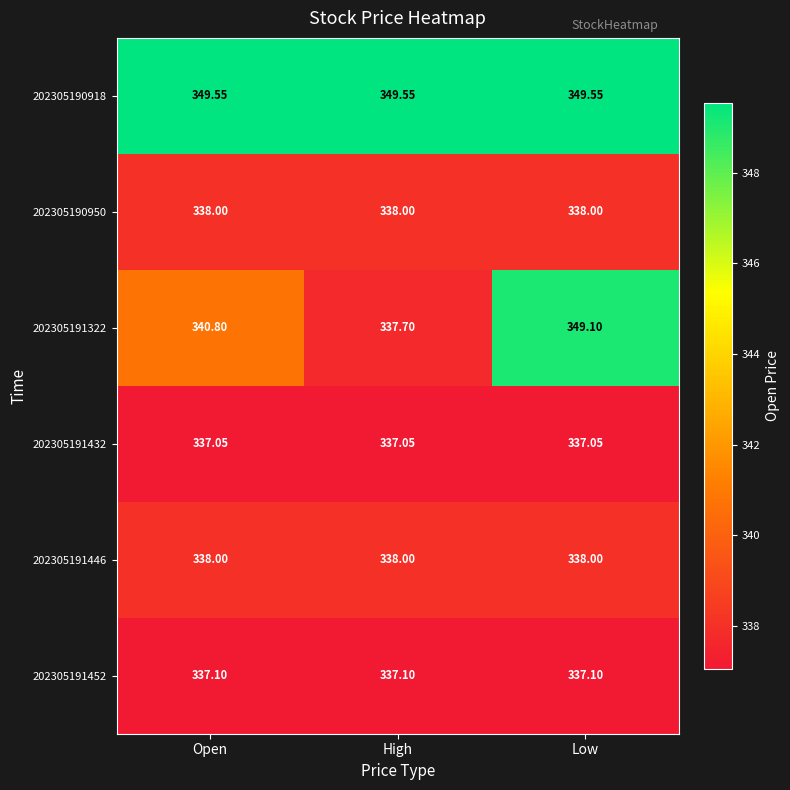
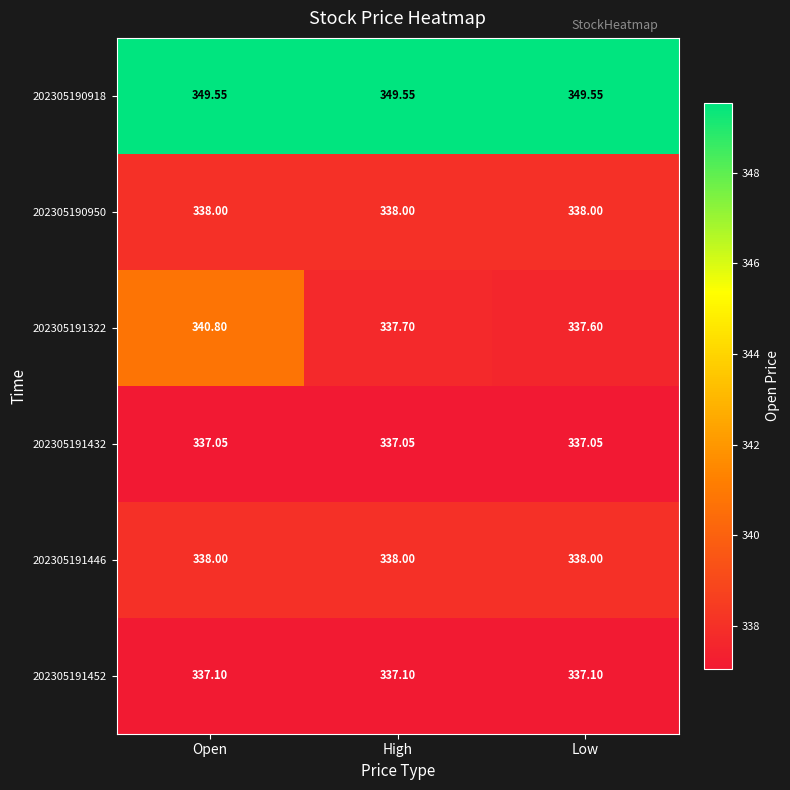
  {
    "202305190918": {
      "Open": 349.55,
      "High": 349.55,
      "Low": 349.55
    },
    "202305190950": {
      "Open": 338.00,
      "High": 338.00,
      "Low": 338.00
    },
    "202305191322": {
      "Open": 340.80,
      "High": 337.70,
-     "Low": 349.10
+     "Low": 337.60
    },
    "202305191432": {
      "Open": 337.05,
      "High": 337.05,
      "Low": 337.05
    },
    "202305191446": {
      "Open": 338.00,
      "High": 338.00,
      "Low": 338.00
    },
    "202305191452": {
      "Open": 337.10,
      "High": 337.10,
      "Low": 337.10
    }
  }
